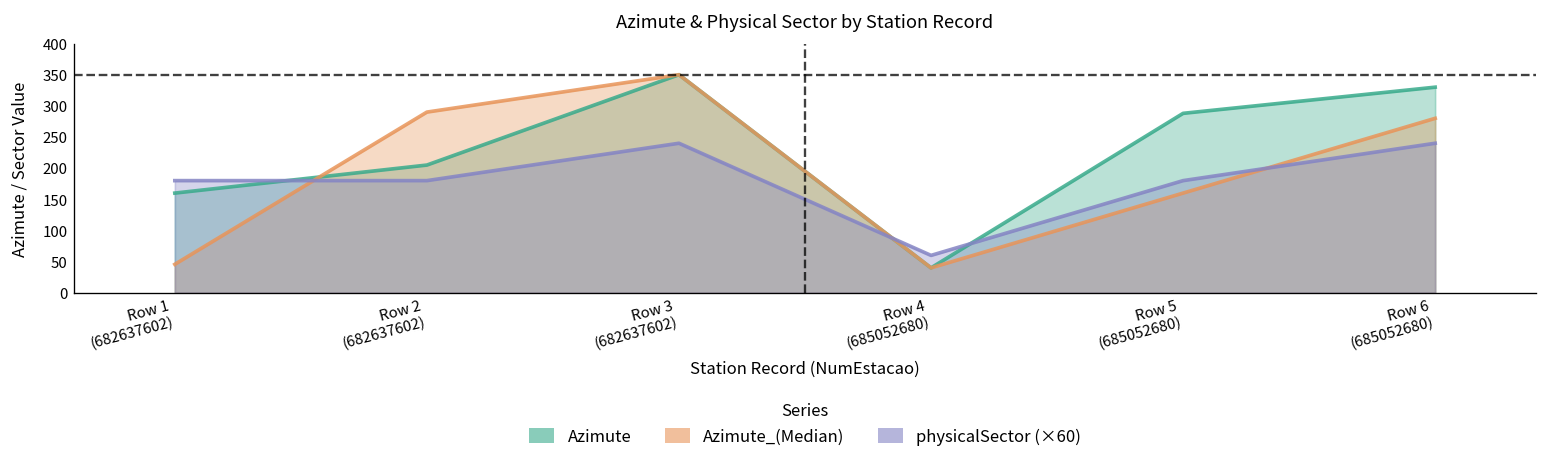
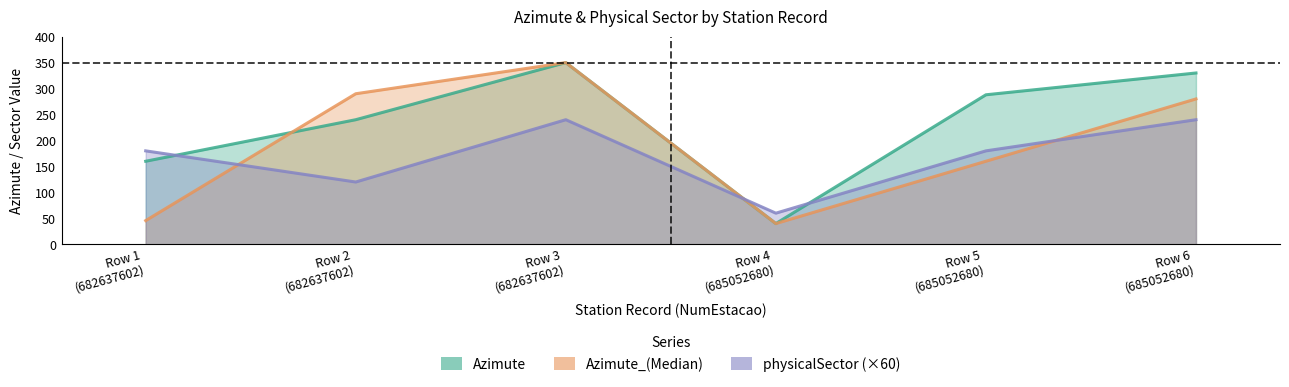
  {
    "Azimute": {
      "Row 1 (682637602)": 160,
-     "Row 2 (682637602)": 210,
+     "Row 2 (682637602)": 240,
      "Row 5 (685052680)": 290,
      "Row 6 (685052680)": 330
    },
    "Azimute_(Median)": {
      "Row 1 (682637602)": 50,
      "Row 2 (682637602)": 290,
      "Row 5 (685052680)": 160,
      "Row 6 (685052680)": 280
    },
    "physicalSector (×60)": {
      "Row 1 (682637602)": 180,
-     "Row 2 (682637602)": 180,
+     "Row 2 (682637602)": 120,
      "Row 3 (682637602)": 240,
      "Row 4 (685052680)": 60,
      "Row 5 (685052680)": 180,
      "Row 6 (685052680)": 240
    }
  }
